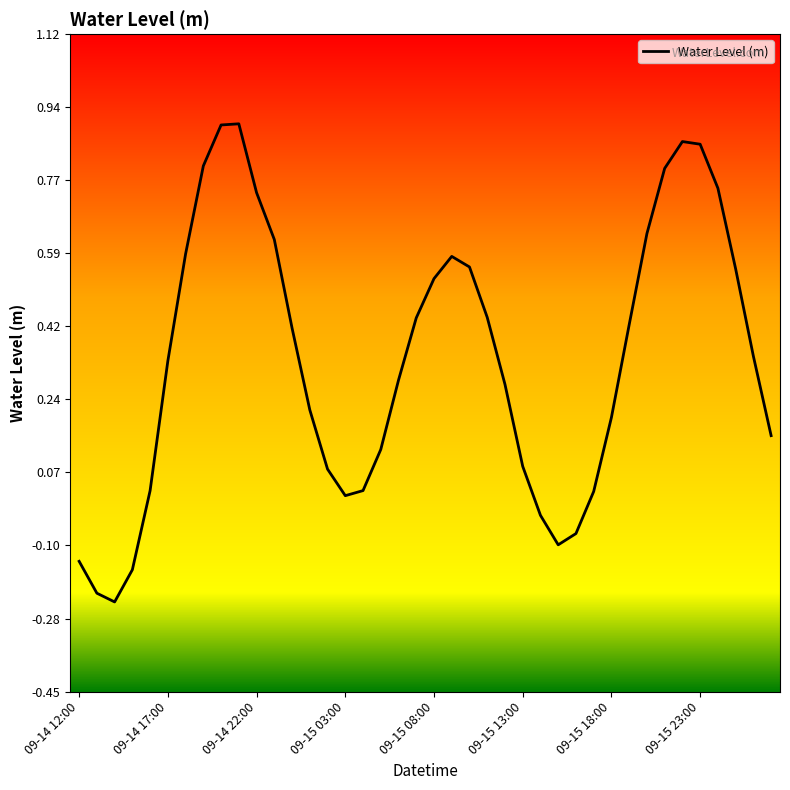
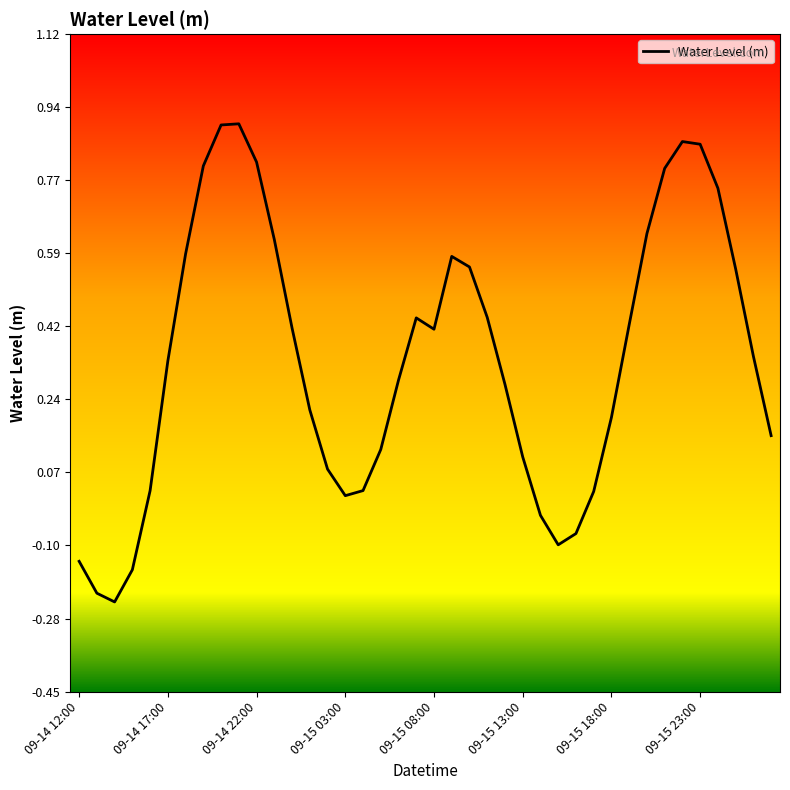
  {
    "09-14 12:00": -0.14,
    "09-14 17:00": 0.34,
-   "09-14 22:00": 0.74,
+   "09-14 22:00": 0.81,
    "09-15 03:00": 0.01,
-   "09-15 08:00": 0.53,
-   "09-15 13:00": 0.08,
+   "09-15 08:00": 0.41,
+   "09-15 13:00": 0.11,
    "09-15 18:00": 0.20,
    "09-15 23:00": 0.85
  }
